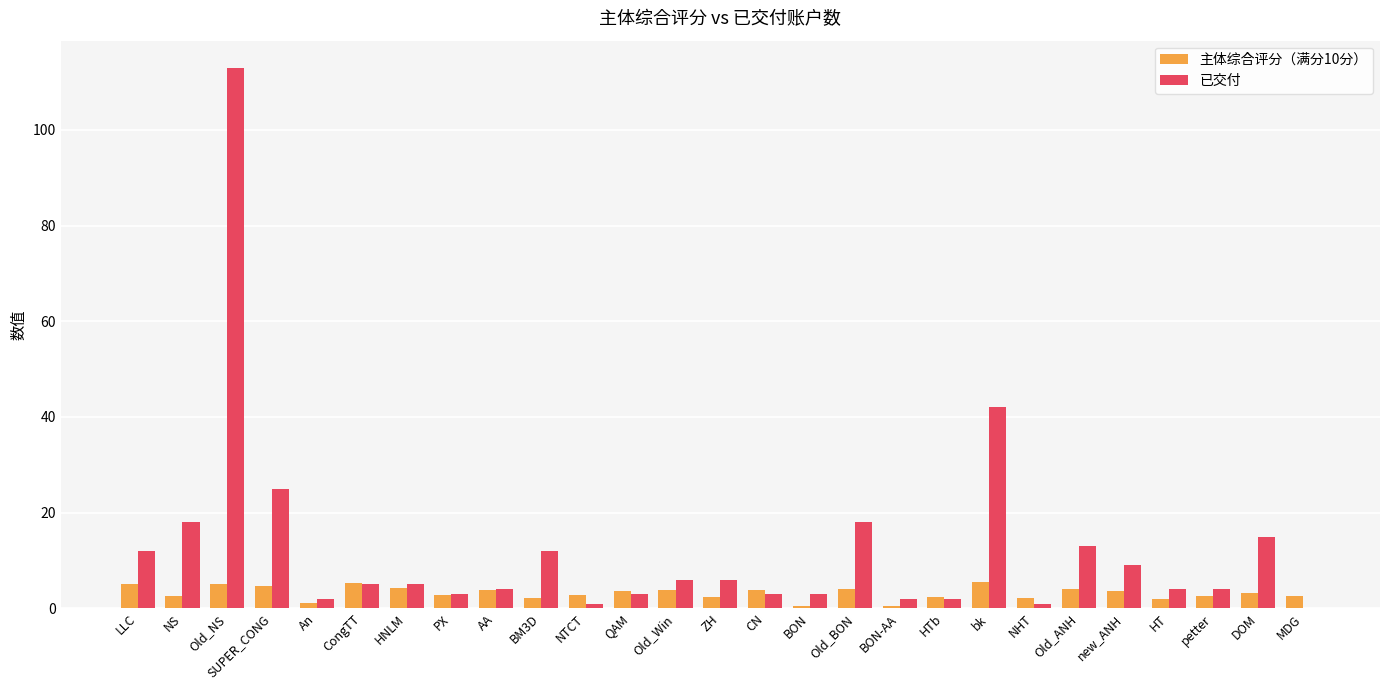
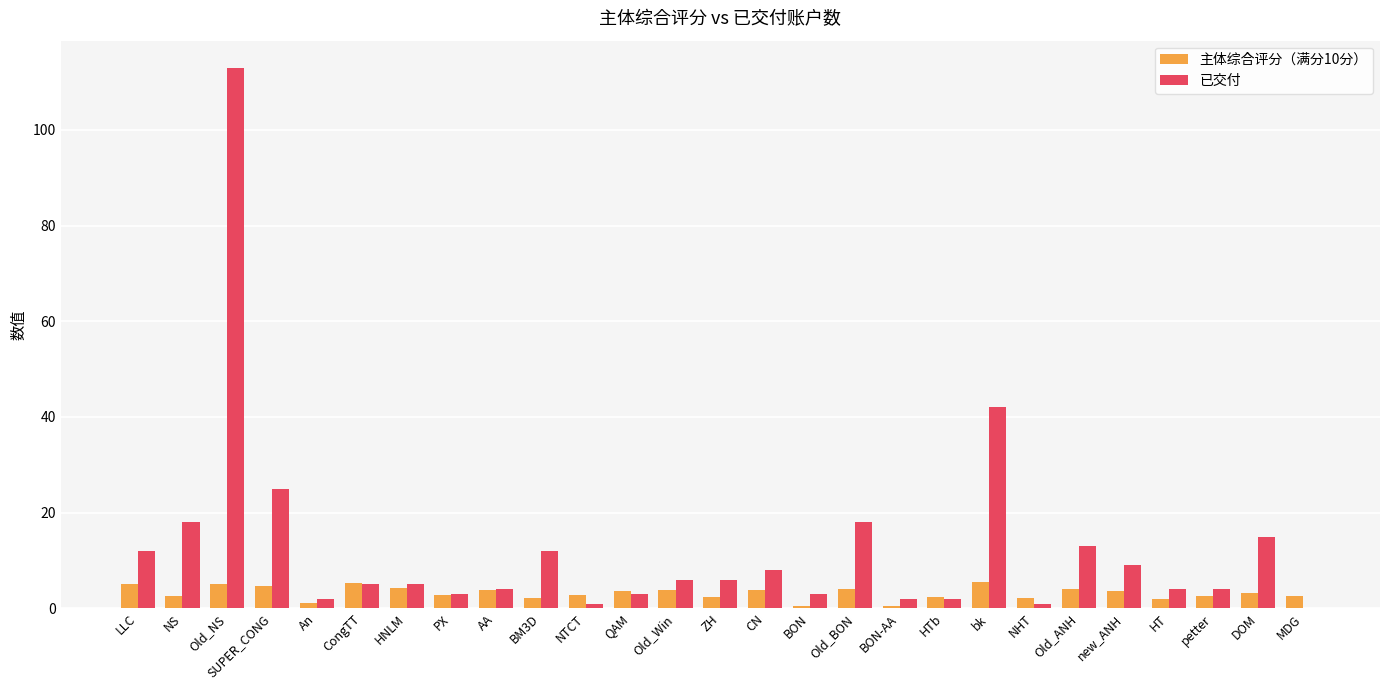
  {
    "主体综合评分（满分10分）": {
      "LLC": 5,
      "NS": 3,
      "Old_NS": 5,
      "SUPER_CONG": 5,
      "An": 1,
      "CongTT": 5,
      "HNLM": 4,
      "PX": 3,
      "AA": 4,
      "BM3D": 2,
      "NTCT": 3,
      "QAM": 4,
      "Old_Win": 4,
      "ZH": 2,
      "CN": 4,
      "Old_BON": 4,
      "HTb": 2,
      "bk": 5,
      "NHT": 2,
      "Old_ANH": 4,
      "new_ANH": 4,
      "HT": 2,
      "petter": 3,
      "DOM": 3,
      "MDG": 3
    },
    "已交付": {
      "LLC": 12,
      "NS": 18,
      "Old_NS": 113,
      "SUPER_CONG": 25,
      "An": 2,
      "CongTT": 5,
      "HNLM": 5,
      "PX": 3,
      "AA": 4,
      "BM3D": 12,
      "NTCT": 1,
      "QAM": 3,
      "Old_Win": 6,
      "ZH": 6,
-     "CN": 3,
+     "CN": 8,
      "BON": 3,
      "Old_BON": 18,
      "BON-AA": 2,
      "HTb": 2,
      "bk": 42,
      "NHT": 1,
      "Old_ANH": 13,
      "new_ANH": 9,
      "HT": 4,
      "petter": 4,
      "DOM": 15,
      "MDG": 0
    }
  }
